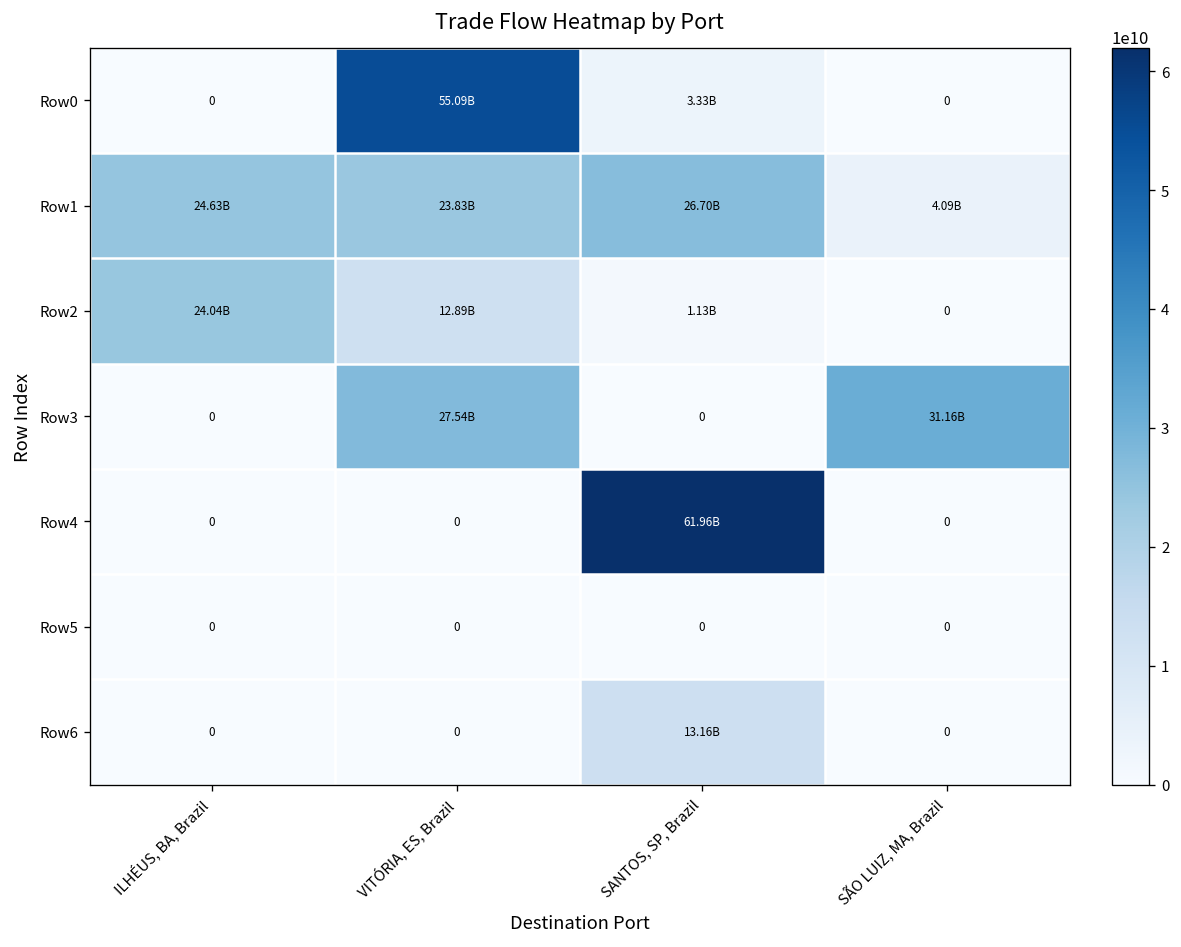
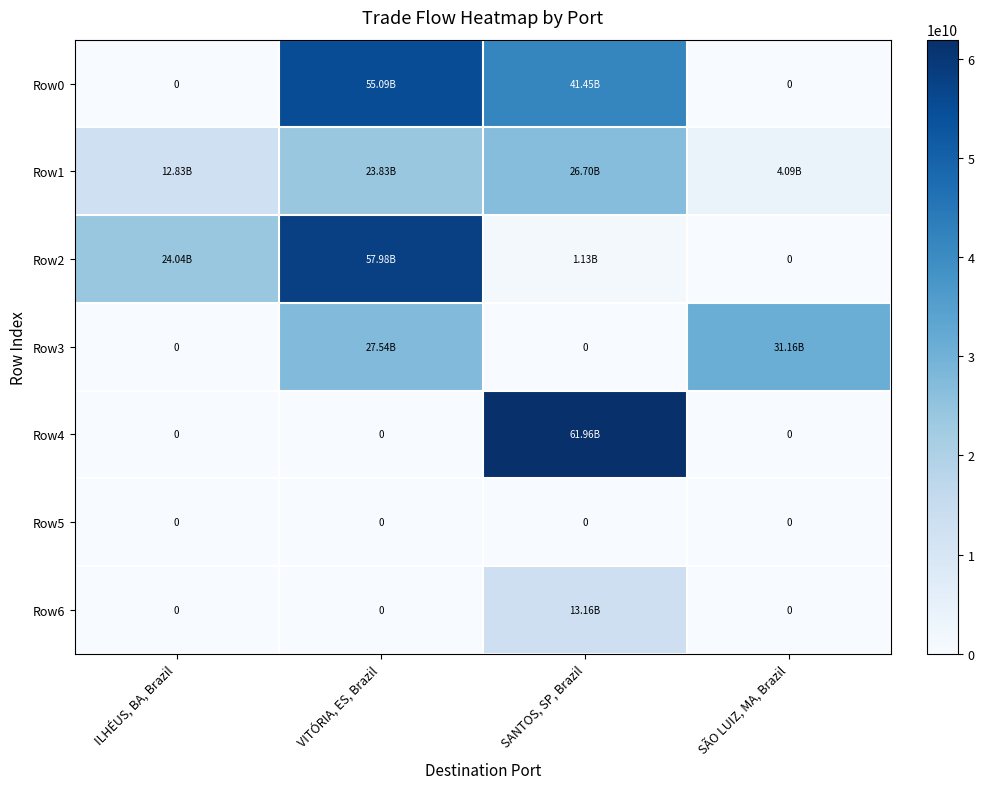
  {
    "Row0": {
      "ILHÉUS, BA, Brazil": "0",
      "VITÓRIA, ES, Brazil": "55.09B",
-     "SANTOS, SP, Brazil": "3.33B",
+     "SANTOS, SP, Brazil": "41.45B",
      "SÃO LUIZ, MA, Brazil": "0"
    },
    "Row1": {
-     "ILHÉUS, BA, Brazil": "24.63B",
+     "ILHÉUS, BA, Brazil": "12.83B",
      "VITÓRIA, ES, Brazil": "23.83B",
      "SANTOS, SP, Brazil": "26.70B",
      "SÃO LUIZ, MA, Brazil": "4.09B"
    },
    "Row2": {
      "ILHÉUS, BA, Brazil": "24.04B",
-     "VITÓRIA, ES, Brazil": "12.89B",
+     "VITÓRIA, ES, Brazil": "57.98B",
      "SANTOS, SP, Brazil": "1.13B",
      "SÃO LUIZ, MA, Brazil": "0"
    },
    "Row3": {
      "ILHÉUS, BA, Brazil": "0",
      "VITÓRIA, ES, Brazil": "27.54B",
      "SANTOS, SP, Brazil": "0",
      "SÃO LUIZ, MA, Brazil": "31.16B"
    },
    "Row4": {
      "ILHÉUS, BA, Brazil": "0",
      "VITÓRIA, ES, Brazil": "0",
      "SANTOS, SP, Brazil": "61.96B",
      "SÃO LUIZ, MA, Brazil": "0"
    },
    "Row5": {
      "ILHÉUS, BA, Brazil": "0",
      "VITÓRIA, ES, Brazil": "0",
      "SANTOS, SP, Brazil": "0",
      "SÃO LUIZ, MA, Brazil": "0"
    },
    "Row6": {
      "ILHÉUS, BA, Brazil": "0",
      "VITÓRIA, ES, Brazil": "0",
      "SANTOS, SP, Brazil": "13.16B",
      "SÃO LUIZ, MA, Brazil": "0"
    }
  }
